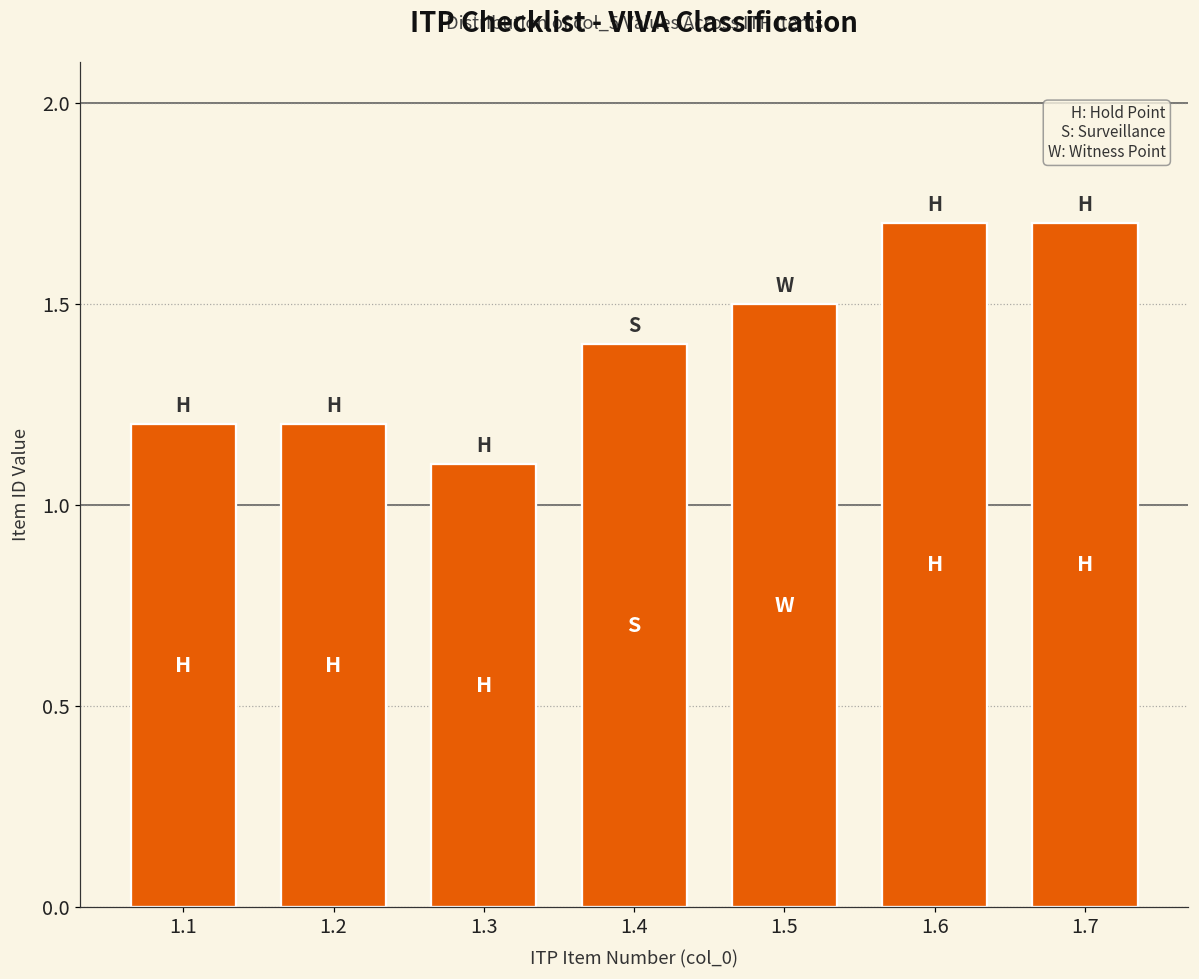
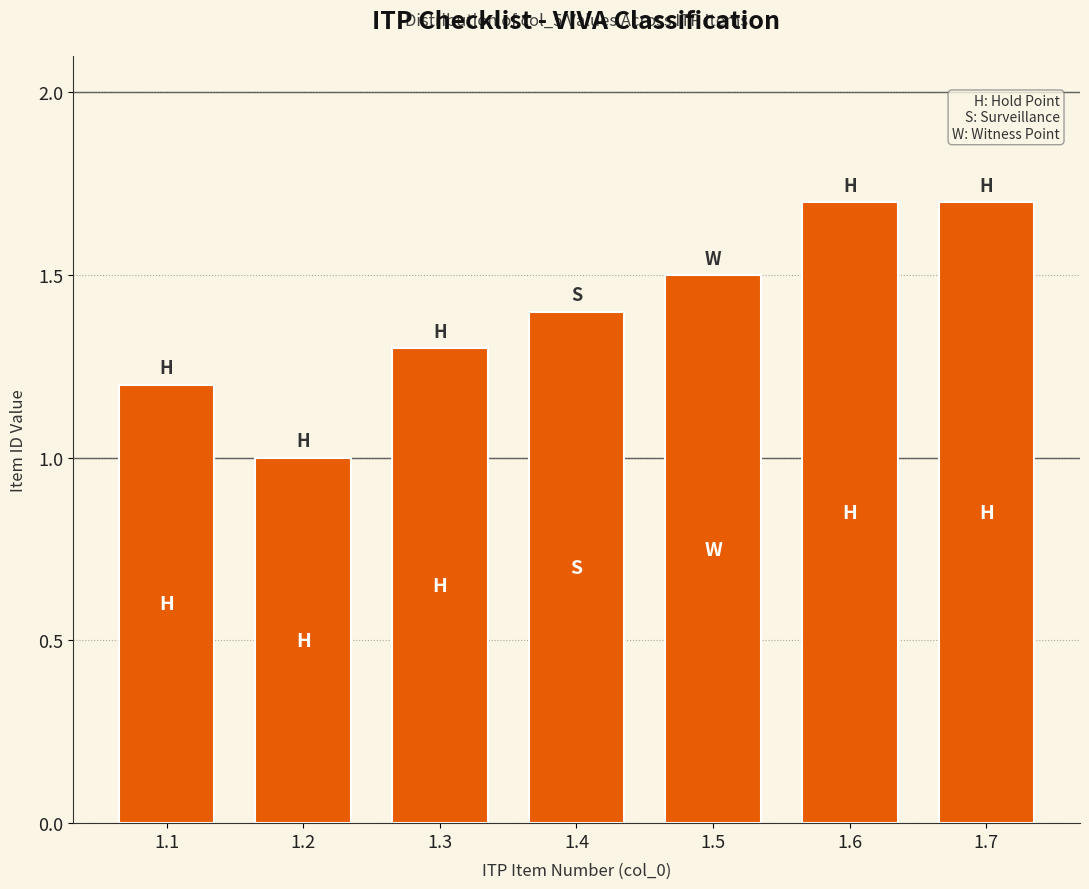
  {
    "1.1": 1.2,
-   "1.2": 1.2,
-   "1.3": 1.1,
+   "1.2": 1.0,
+   "1.3": 1.3,
    "1.4": 1.4,
    "1.5": 1.5,
    "1.6": 1.7,
    "1.7": 1.7
  }
